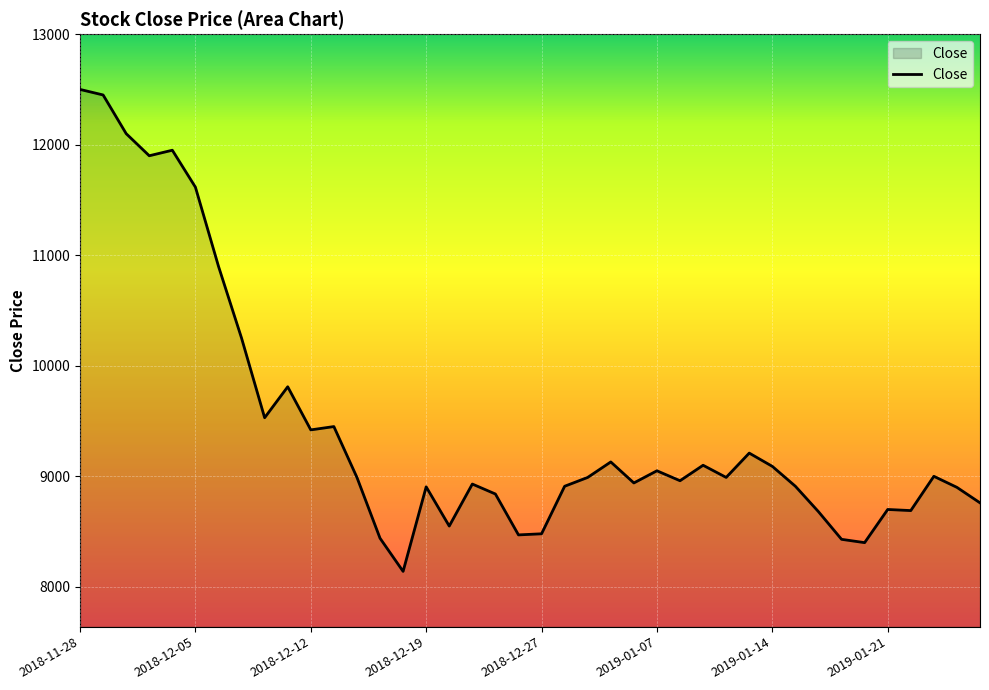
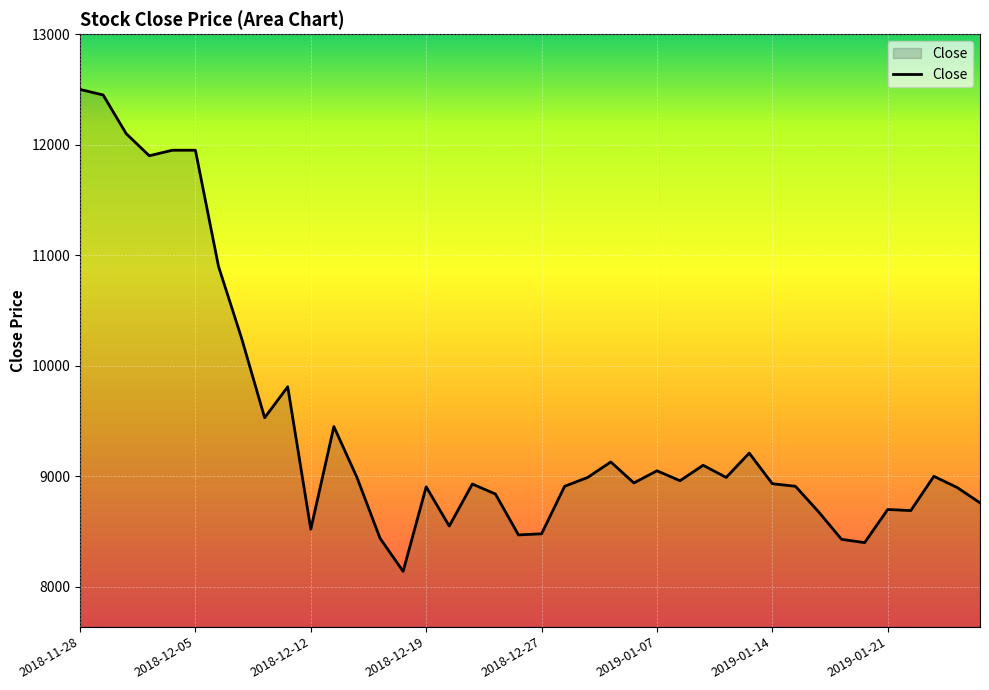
  {
    "2018-11-28": 12500,
-   "2018-12-05": 11620,
-   "2018-12-12": 9420,
+   "2018-12-05": 11950,
+   "2018-12-12": 8520,
    "2018-12-19": 8910,
    "2018-12-27": 8480,
    "2019-01-07": 9050,
-   "2019-01-14": 9090,
+   "2019-01-14": 8930,
    "2019-01-21": 8700
  }
